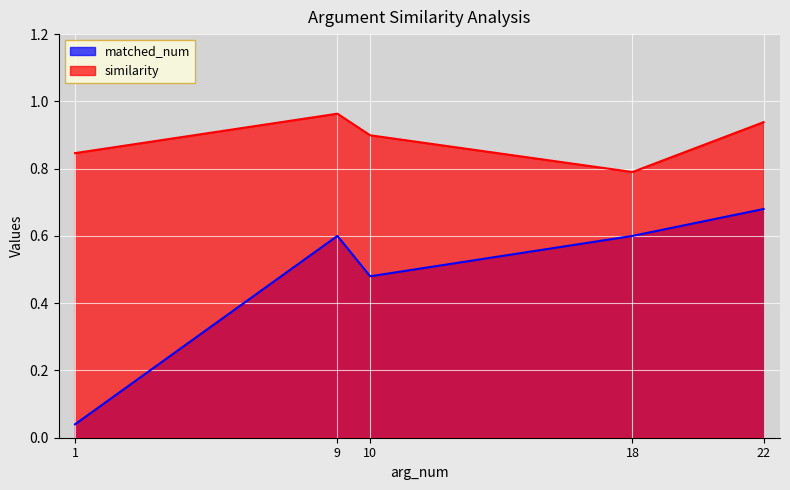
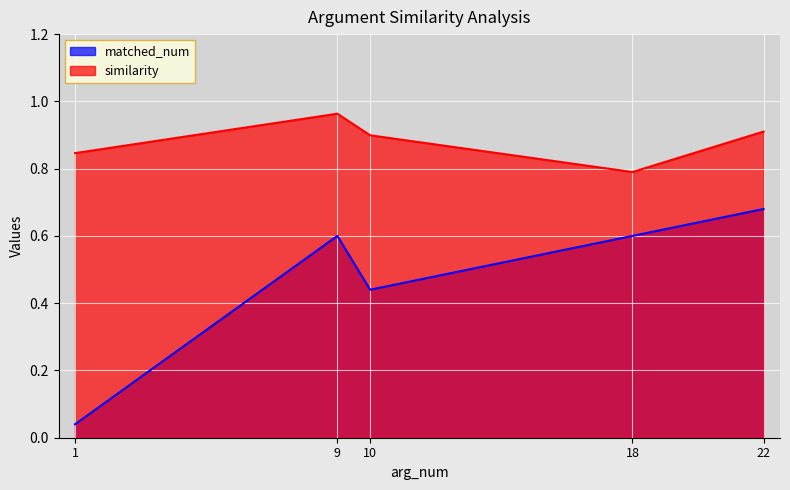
  {
    "matched_num": {
      "1": 0.04,
      "9": 0.60,
-     "10": 0.48,
+     "10": 0.44,
      "18": 0.60,
      "22": 0.68
    },
    "similarity": {
      "1": 0.85,
      "9": 0.96,
      "10": 0.90,
      "18": 0.79,
-     "22": 0.94
+     "22": 0.91
    }
  }
